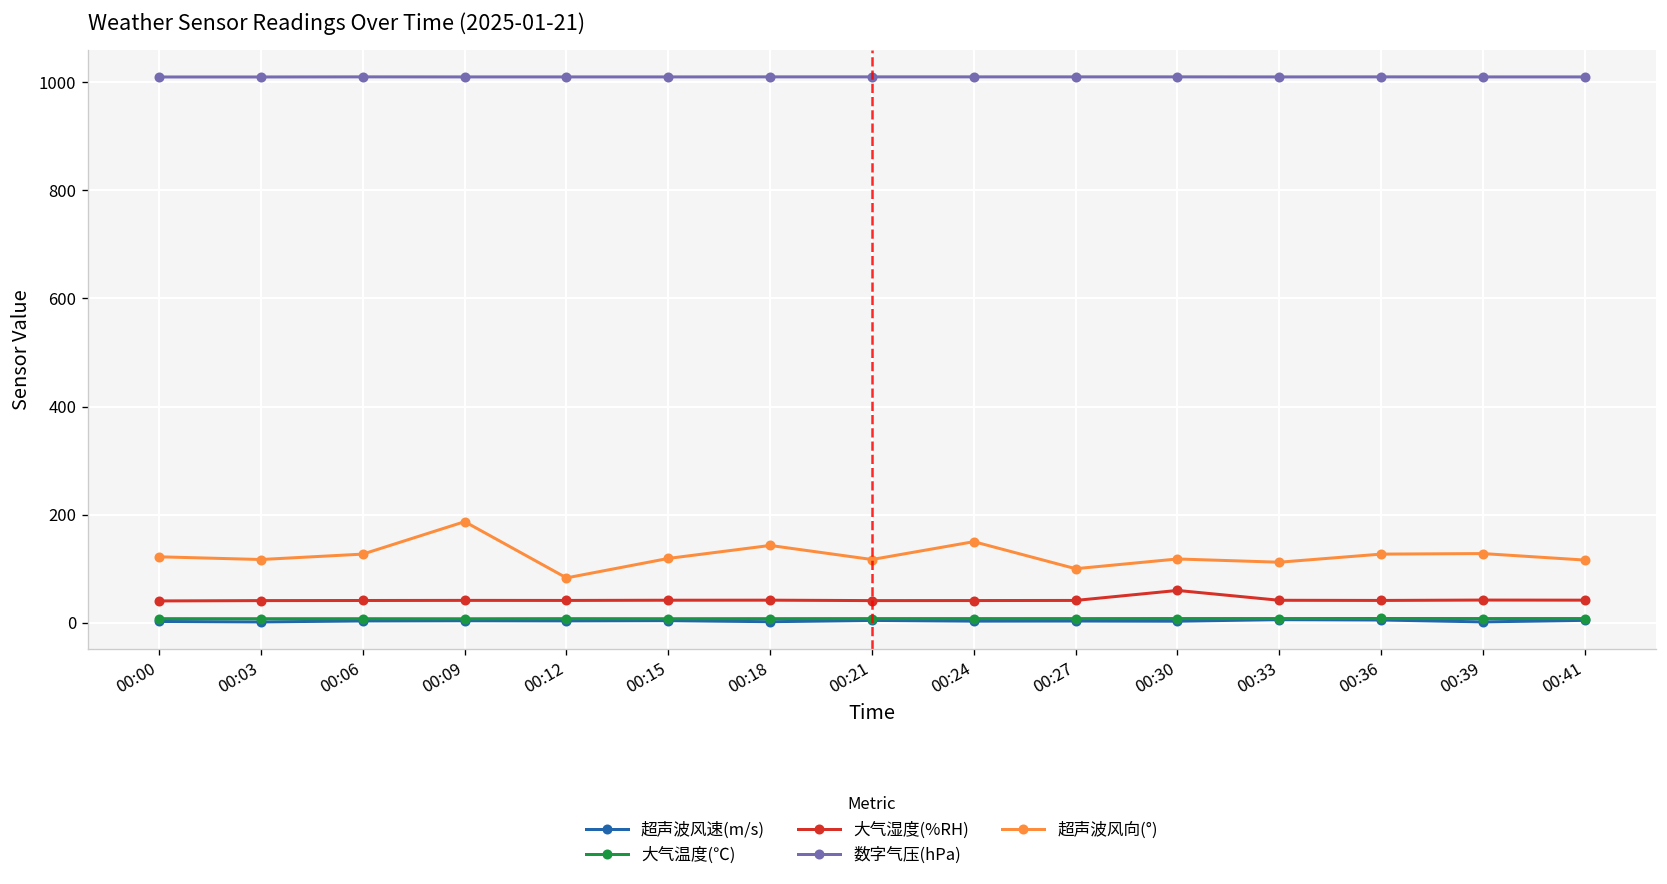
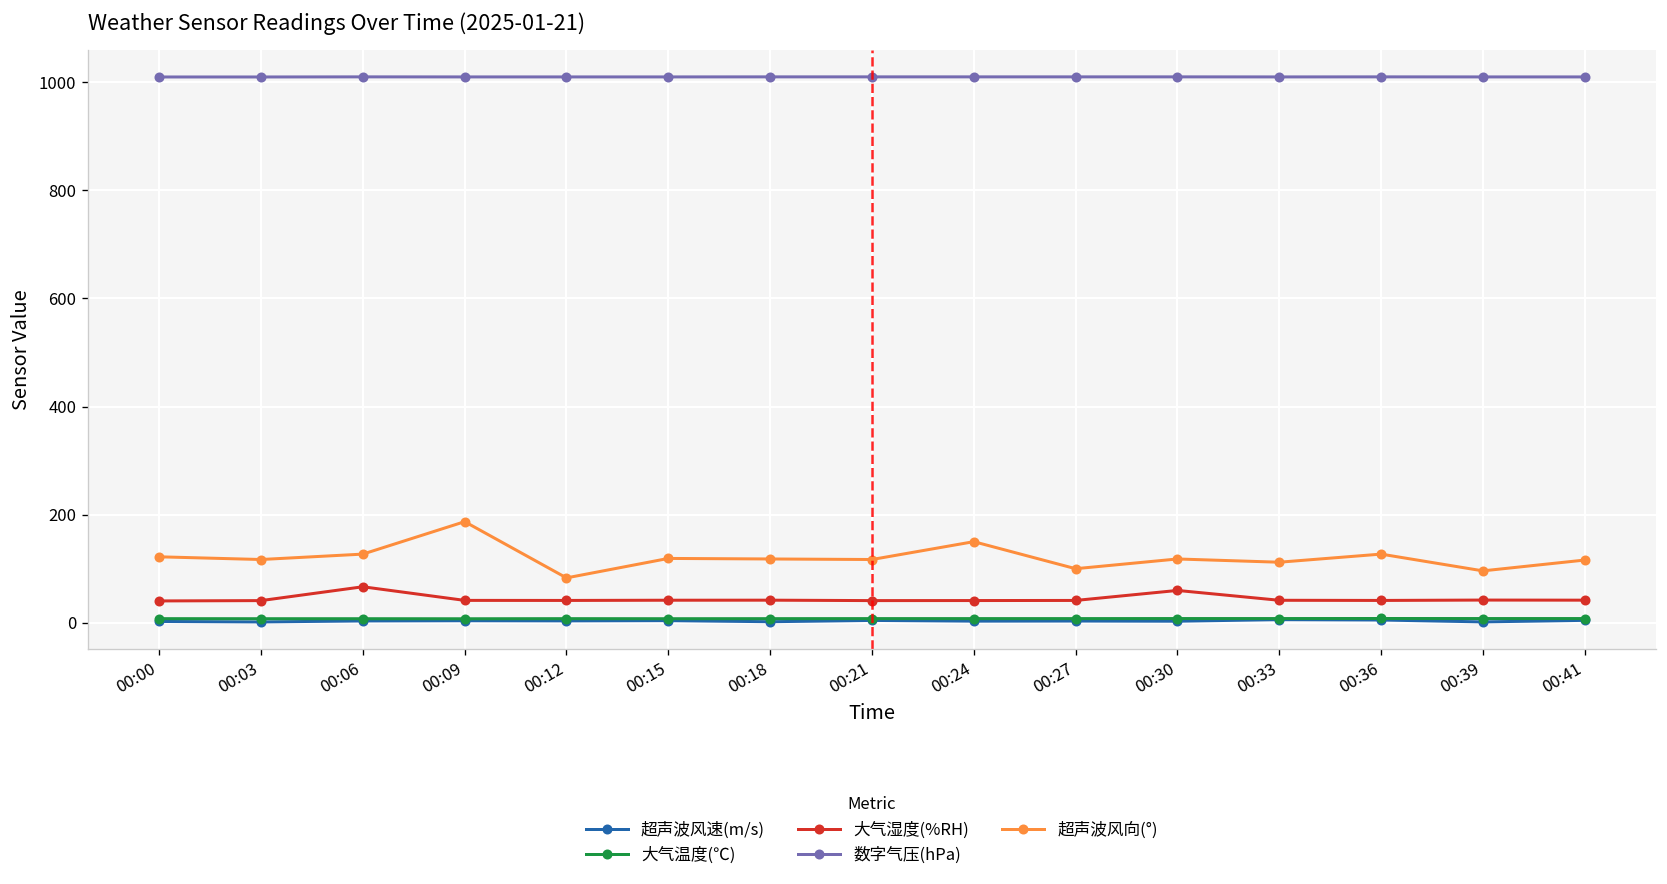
  {
    "超声波风速(m/s)": {
      "00:03": 0,
      "00:39": 0
    },
    "大气温度(℃)": {
      "00:03": 10,
      "00:39": 10
    },
    "大气湿度(%RH)": {
      "00:00": 40,
      "00:03": 40,
-     "00:06": 40,
+     "00:06": 70,
      "00:09": 40,
      "00:12": 40,
      "00:15": 40,
      "00:18": 40,
      "00:21": 40,
      "00:24": 40,
      "00:27": 40,
      "00:30": 60,
      "00:33": 40,
      "00:36": 40,
      "00:39": 40,
      "00:41": 40
    },
    "数字气压(hPa)": {
      "00:00": 1010,
      "00:03": 1010,
      "00:06": 1010,
      "00:09": 1010,
      "00:12": 1010,
      "00:15": 1010,
      "00:18": 1010,
      "00:21": 1010,
      "00:24": 1010,
      "00:27": 1010,
      "00:30": 1010,
      "00:33": 1010,
      "00:36": 1010,
      "00:39": 1010,
      "00:41": 1010
    },
    "超声波风向(°)": {
      "00:00": 120,
      "00:03": 120,
      "00:06": 130,
      "00:09": 190,
      "00:12": 80,
      "00:15": 120,
-     "00:18": 140,
+     "00:18": 120,
      "00:21": 120,
      "00:24": 150,
      "00:27": 100,
      "00:30": 120,
      "00:33": 110,
      "00:36": 130,
-     "00:39": 130,
+     "00:39": 100,
      "00:41": 120
    }
  }
